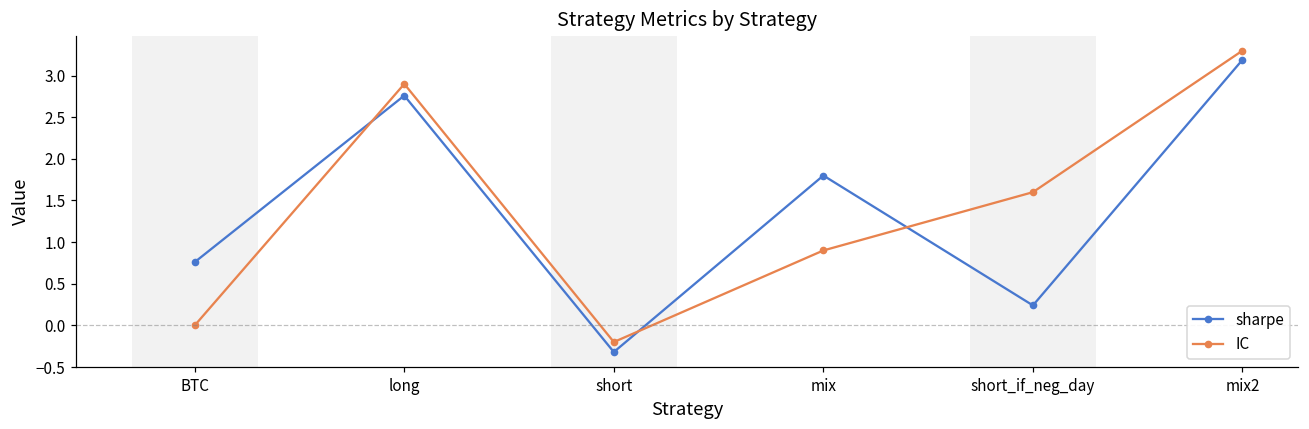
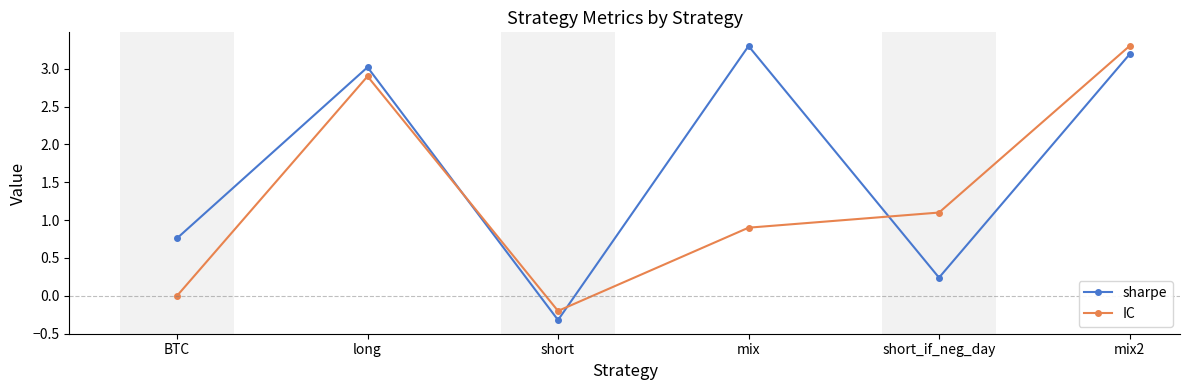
  {
    "sharpe": {
      "BTC": 0.8,
-     "long": 2.8,
+     "long": 3.0,
      "short": -0.3,
-     "mix": 1.8,
+     "mix": 3.3,
      "short_if_neg_day": 0.2,
      "mix2": 3.2
    },
    "IC": {
      "BTC": 0.0,
      "long": 2.9,
      "short": -0.2,
      "mix": 0.9,
-     "short_if_neg_day": 1.6,
+     "short_if_neg_day": 1.1,
      "mix2": 3.3
    }
  }
